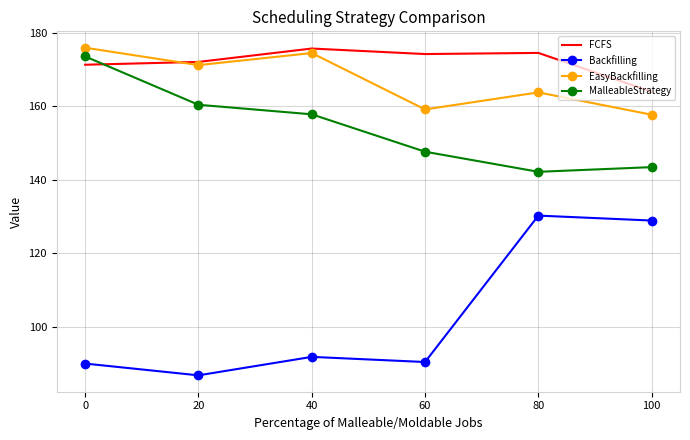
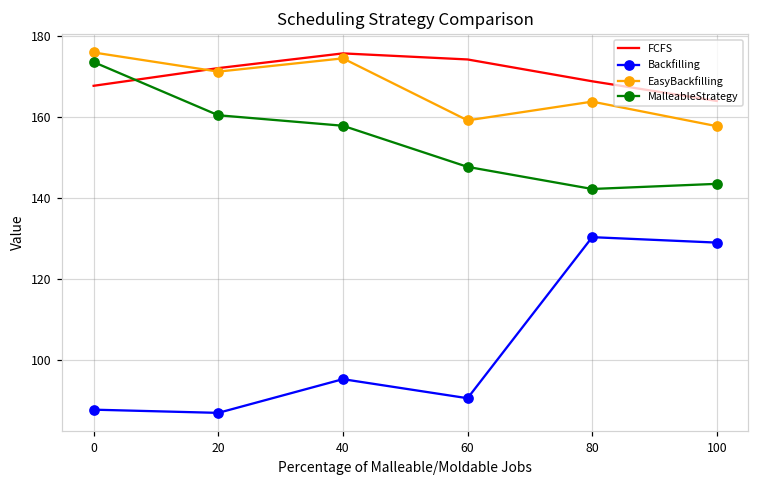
  {
    "FCFS": {
-     "0": 171,
+     "0": 168,
      "20": 172,
      "40": 176,
      "60": 174,
-     "80": 174
+     "80": 169
    },
    "Backfilling": {
-     "0": 90,
+     "0": 88,
      "20": 87,
-     "40": 92,
+     "40": 95,
      "60": 91,
      "80": 130,
      "100": 129
    },
    "EasyBackfilling": {
      "0": 176,
      "20": 171,
      "40": 174,
      "60": 159,
      "80": 164,
      "100": 158
    },
    "MalleableStrategy": {
      "0": 174,
      "20": 160,
      "40": 158,
      "60": 148,
      "80": 142,
      "100": 143
    }
  }
